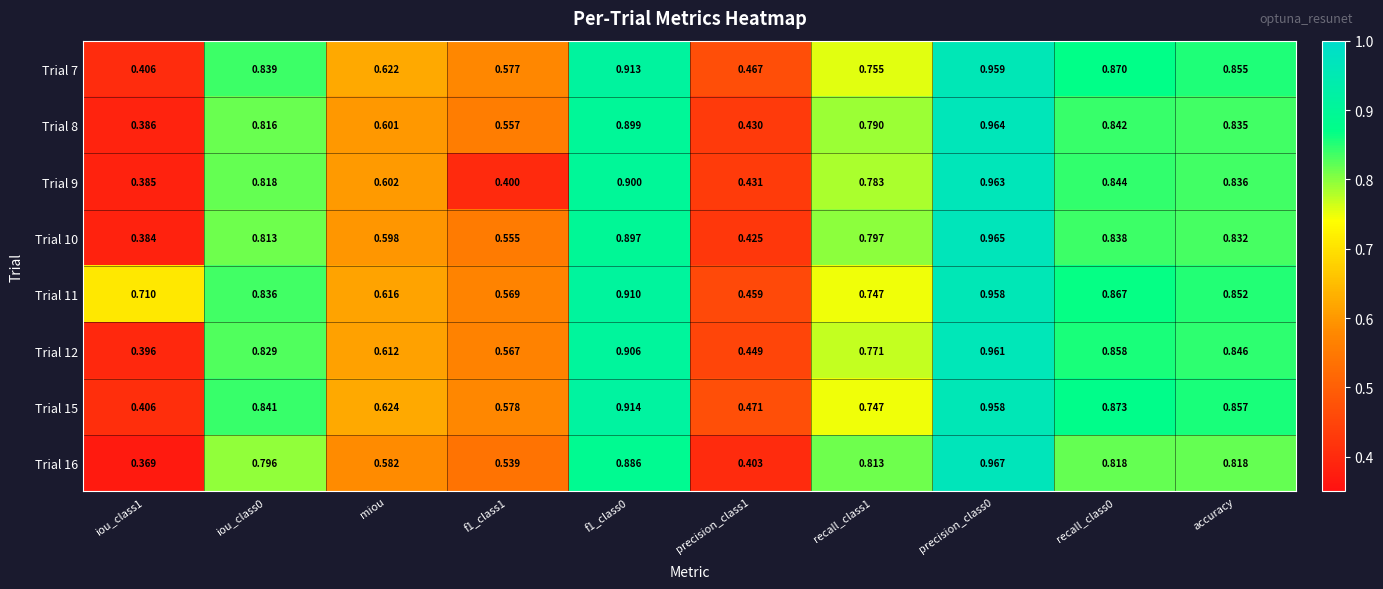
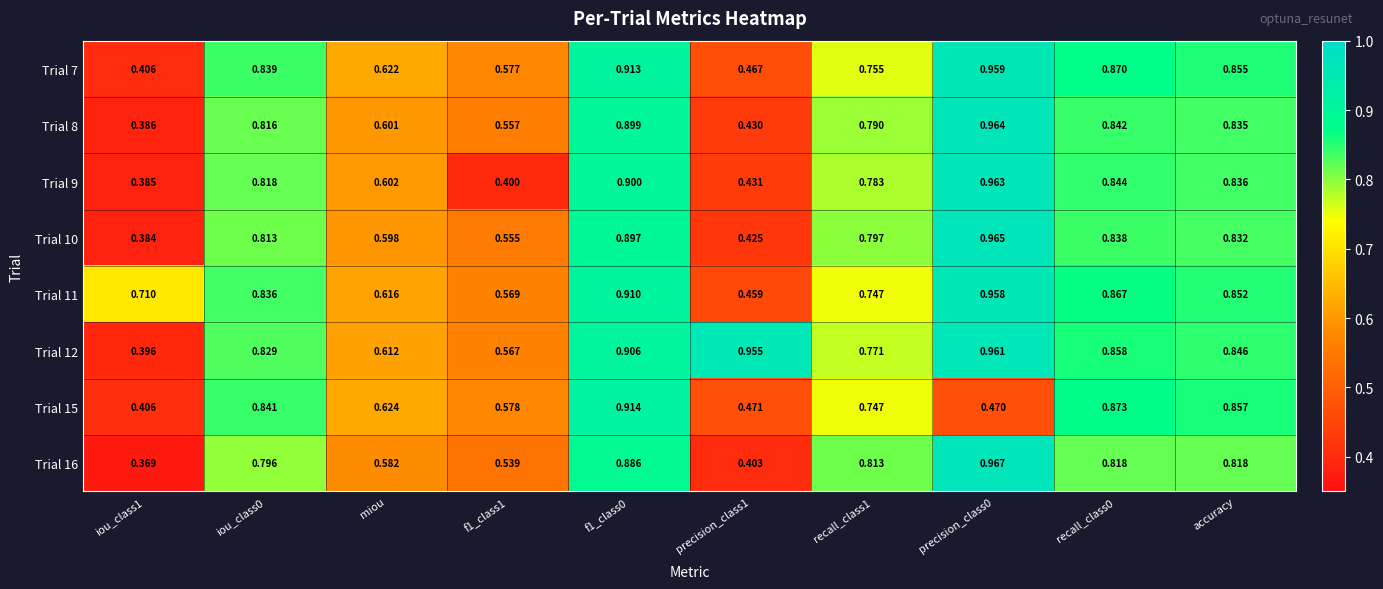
  {
    "Trial 7": {
      "iou_class1": 0.406,
      "iou_class0": 0.839,
      "miou": 0.622,
      "f1_class1": 0.577,
      "f1_class0": 0.913,
      "precision_class1": 0.467,
      "recall_class1": 0.755,
      "precision_class0": 0.959,
      "recall_class0": 0.870,
      "accuracy": 0.855
    },
    "Trial 8": {
      "iou_class1": 0.386,
      "iou_class0": 0.816,
      "miou": 0.601,
      "f1_class1": 0.557,
      "f1_class0": 0.899,
      "precision_class1": 0.430,
      "recall_class1": 0.790,
      "precision_class0": 0.964,
      "recall_class0": 0.842,
      "accuracy": 0.835
    },
    "Trial 9": {
      "iou_class1": 0.385,
      "iou_class0": 0.818,
      "miou": 0.602,
      "f1_class1": 0.400,
      "f1_class0": 0.900,
      "precision_class1": 0.431,
      "recall_class1": 0.783,
      "precision_class0": 0.963,
      "recall_class0": 0.844,
      "accuracy": 0.836
    },
    "Trial 10": {
      "iou_class1": 0.384,
      "iou_class0": 0.813,
      "miou": 0.598,
      "f1_class1": 0.555,
      "f1_class0": 0.897,
      "precision_class1": 0.425,
      "recall_class1": 0.797,
      "precision_class0": 0.965,
      "recall_class0": 0.838,
      "accuracy": 0.832
    },
    "Trial 11": {
      "iou_class1": 0.710,
      "iou_class0": 0.836,
      "miou": 0.616,
      "f1_class1": 0.569,
      "f1_class0": 0.910,
      "precision_class1": 0.459,
      "recall_class1": 0.747,
      "precision_class0": 0.958,
      "recall_class0": 0.867,
      "accuracy": 0.852
    },
    "Trial 12": {
      "iou_class1": 0.396,
      "iou_class0": 0.829,
      "miou": 0.612,
      "f1_class1": 0.567,
      "f1_class0": 0.906,
-     "precision_class1": 0.449,
+     "precision_class1": 0.955,
      "recall_class1": 0.771,
      "precision_class0": 0.961,
      "recall_class0": 0.858,
      "accuracy": 0.846
    },
    "Trial 15": {
      "iou_class1": 0.406,
      "iou_class0": 0.841,
      "miou": 0.624,
      "f1_class1": 0.578,
      "f1_class0": 0.914,
      "precision_class1": 0.471,
      "recall_class1": 0.747,
-     "precision_class0": 0.958,
+     "precision_class0": 0.470,
      "recall_class0": 0.873,
      "accuracy": 0.857
    },
    "Trial 16": {
      "iou_class1": 0.369,
      "iou_class0": 0.796,
      "miou": 0.582,
      "f1_class1": 0.539,
      "f1_class0": 0.886,
      "precision_class1": 0.403,
      "recall_class1": 0.813,
      "precision_class0": 0.967,
      "recall_class0": 0.818,
      "accuracy": 0.818
    }
  }
